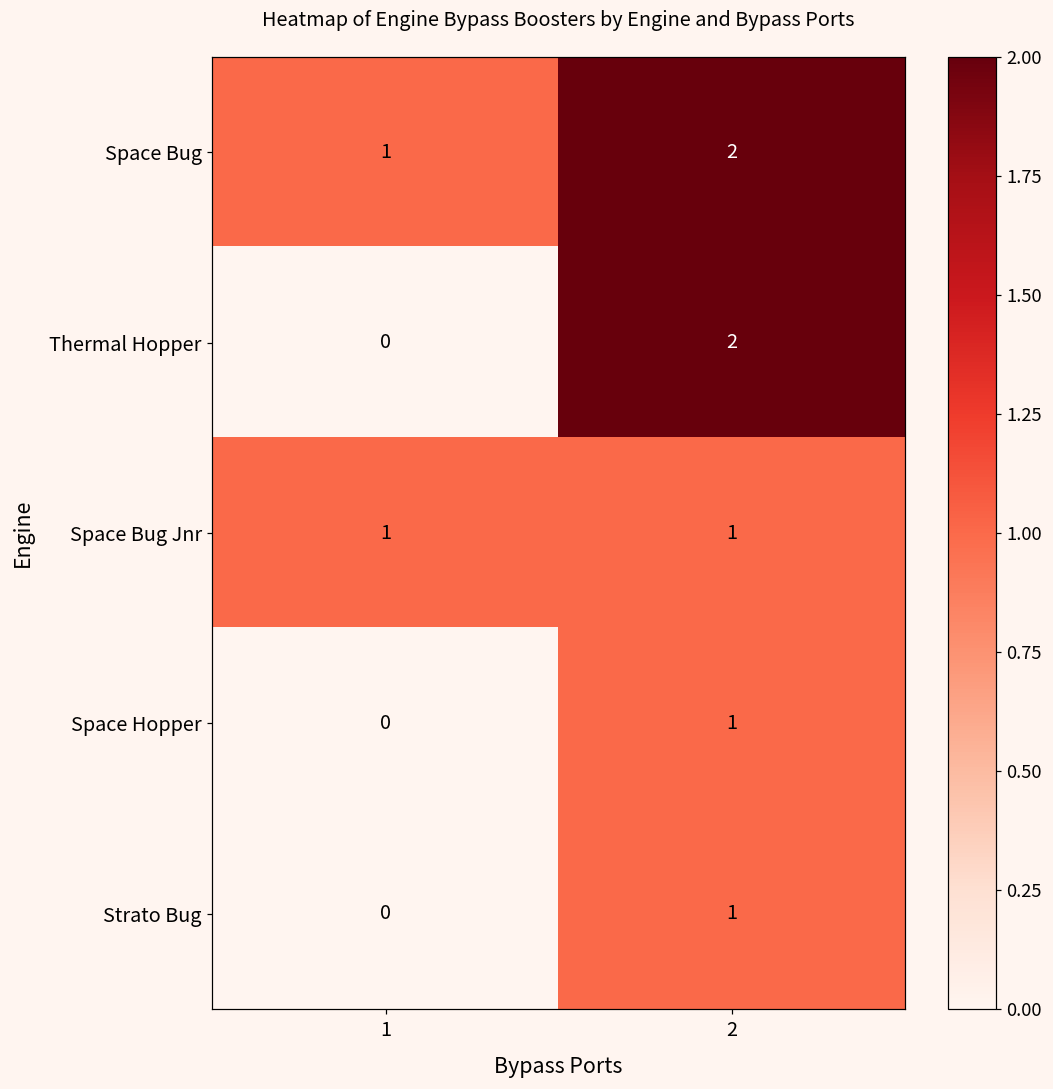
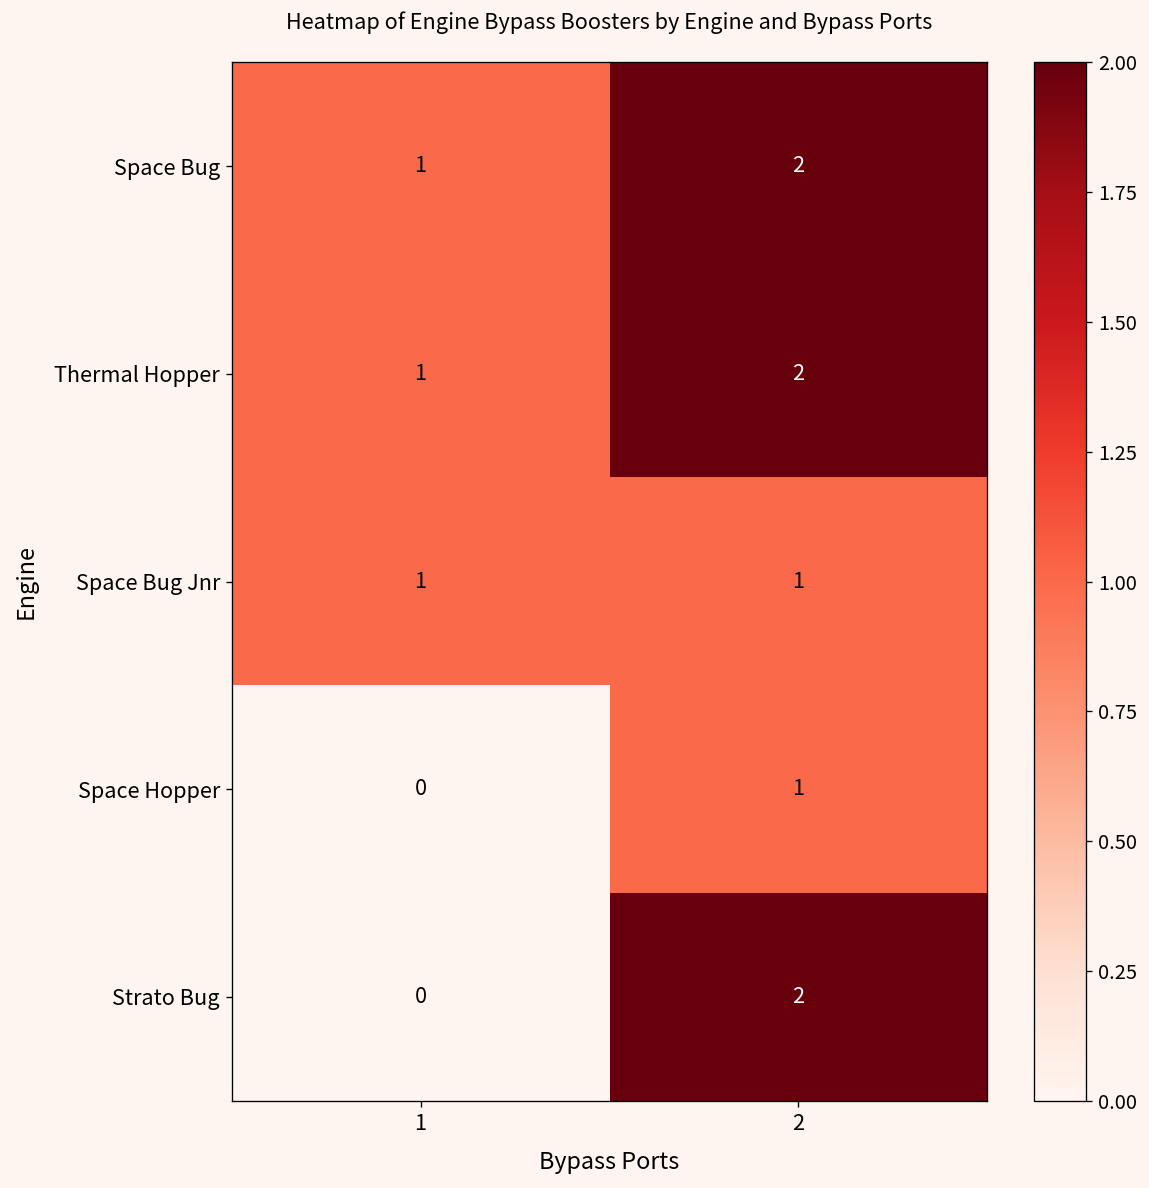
  {
    "Space Bug": {
      "1": 1,
      "2": 2
    },
    "Thermal Hopper": {
-     "1": 0,
+     "1": 1,
      "2": 2
    },
    "Space Bug Jnr": {
      "1": 1,
      "2": 1
    },
    "Space Hopper": {
      "1": 0,
      "2": 1
    },
    "Strato Bug": {
      "1": 0,
-     "2": 1
+     "2": 2
    }
  }
